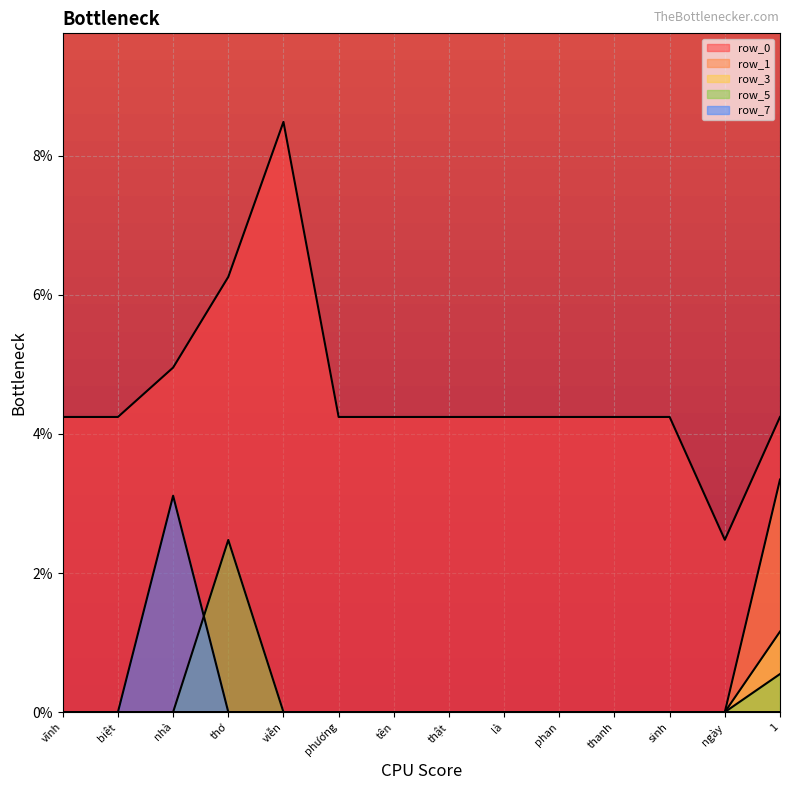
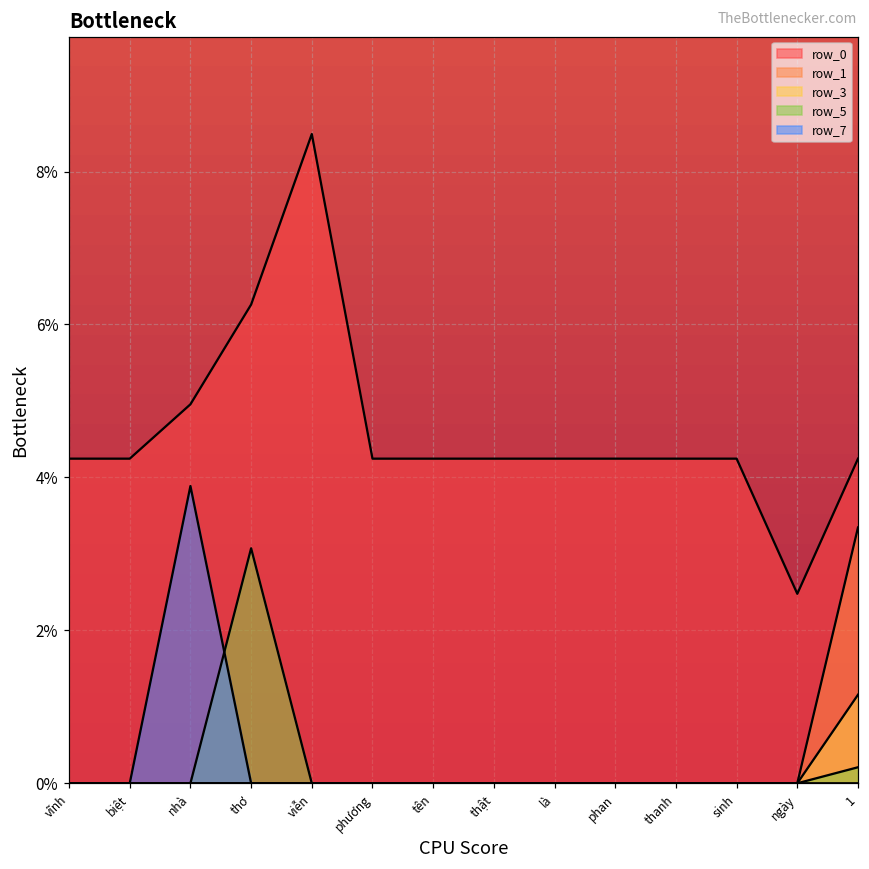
  {
    "row_5": {
-     "thơ": "2.5%",
-     "1": "0.5%"
+     "thơ": "3.1%",
+     "1": "0.2%"
    },
    "row_7": {
-     "nhà": "3.1%",
+     "nhà": "3.9%",
      "1": "0.0%"
    }
  }
